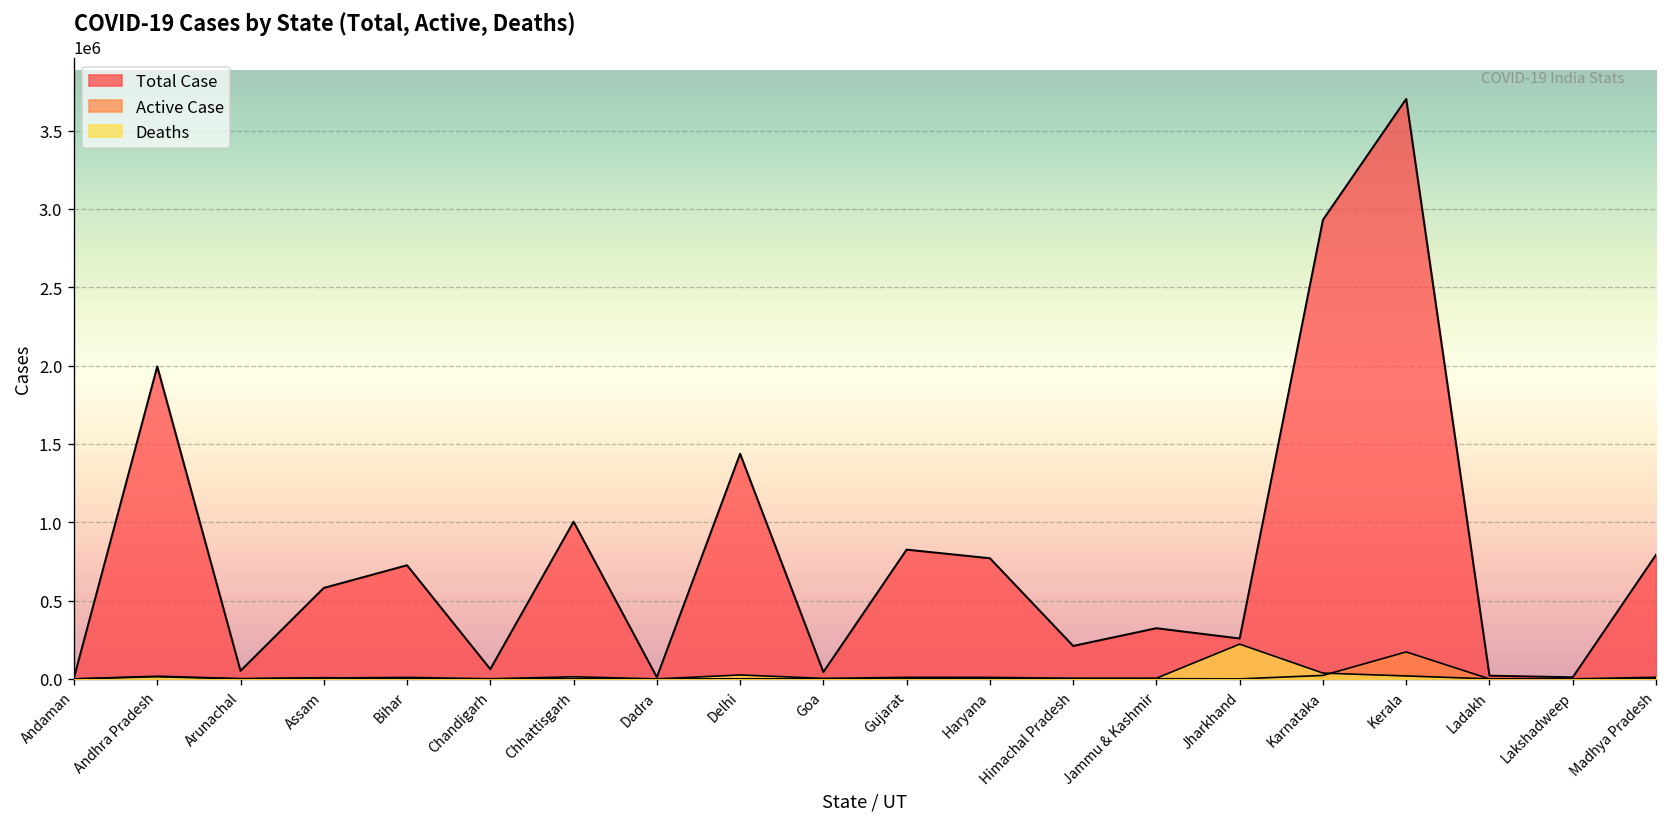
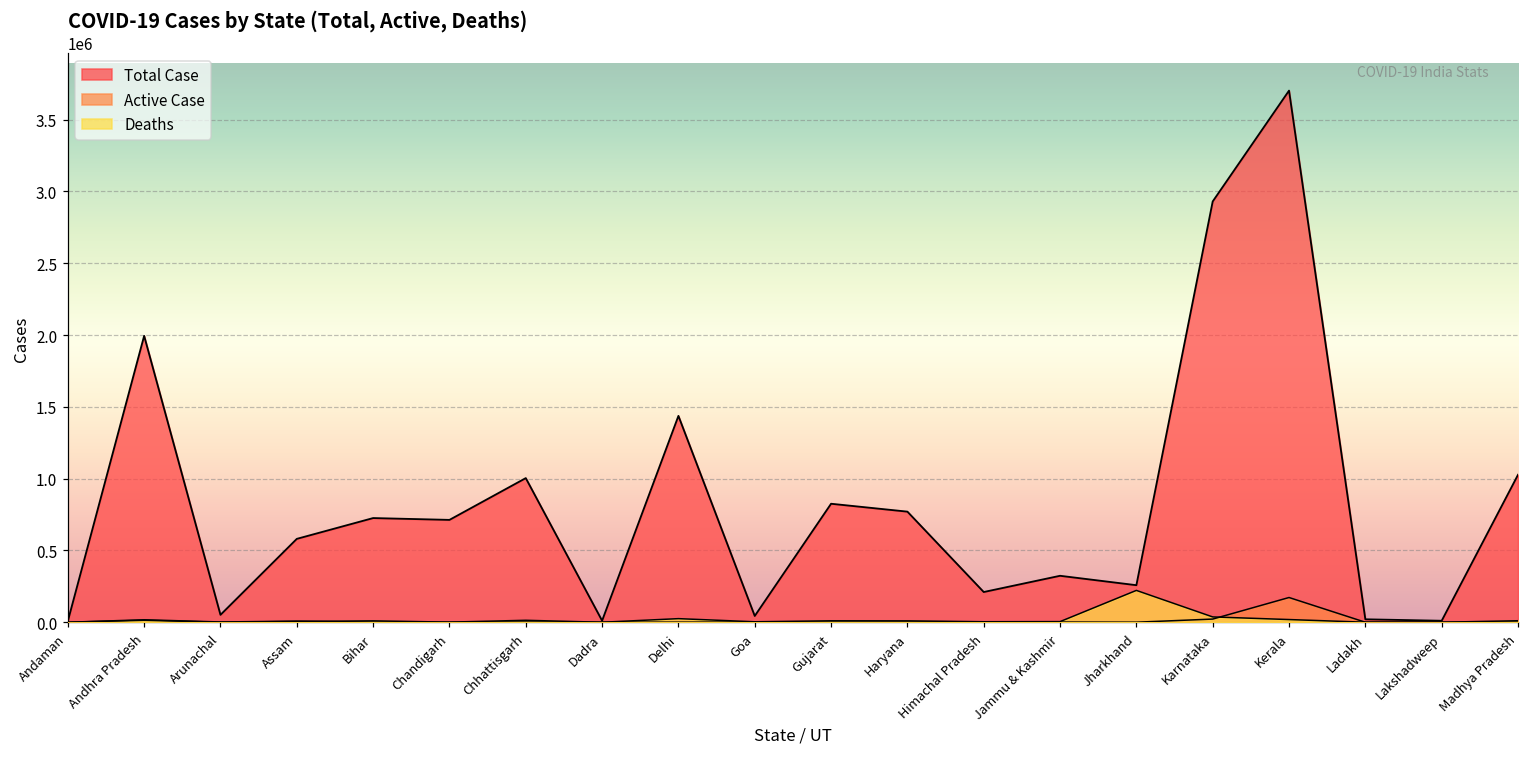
  {
    "Total Case": {
      "Andhra Pradesh": 1990000,
      "Arunachal": 50000,
      "Assam": 580000,
      "Bihar": 730000,
-     "Chandigarh": 60000,
+     "Chandigarh": 710000,
      "Chhattisgarh": 1000000,
      "Delhi": 1440000,
      "Goa": 40000,
      "Gujarat": 830000,
      "Haryana": 770000,
      "Himachal Pradesh": 210000,
      "Jammu & Kashmir": 320000,
      "Jharkhand": 260000,
      "Karnataka": 2930000,
      "Kerala": 3700000,
      "Ladakh": 20000,
-     "Madhya Pradesh": 790000
+     "Madhya Pradesh": 1030000
    },
    "Active Case": {
      "Delhi": 0,
      "Jharkhand": 0,
      "Kerala": 170000
    },
    "Deaths": {
      "Delhi": 30000,
      "Jharkhand": 220000,
      "Kerala": 20000
    }
  }
